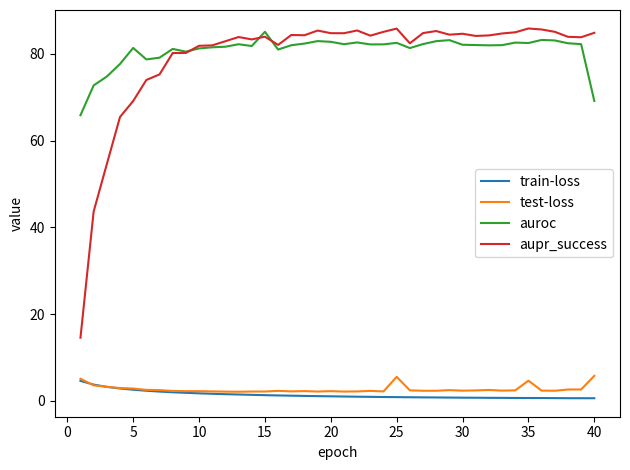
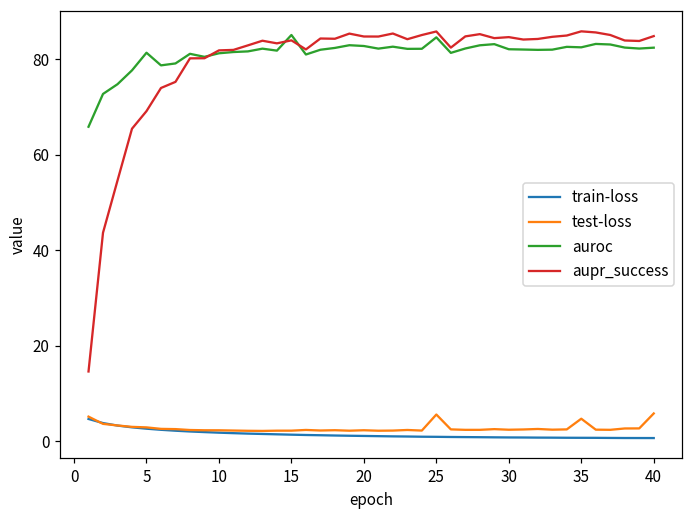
  {
    "train-loss": {
      "15": 1,
      "20": 1,
      "25": 1,
      "30": 1,
      "35": 1,
      "40": 1
    },
    "test-loss": {
      "15": 2,
      "20": 2,
      "25": 6,
      "30": 2,
      "35": 5,
      "40": 6
    },
    "auroc": {
      "5": 81,
      "10": 81,
      "15": 85,
      "20": 83,
-     "25": 83,
+     "25": 85,
      "30": 82,
      "35": 82,
-     "40": 69
+     "40": 82
    },
    "aupr_success": {
      "5": 69,
      "10": 82,
      "15": 84,
      "20": 85,
      "25": 86,
      "30": 85,
      "35": 86,
      "40": 85
    }
  }
